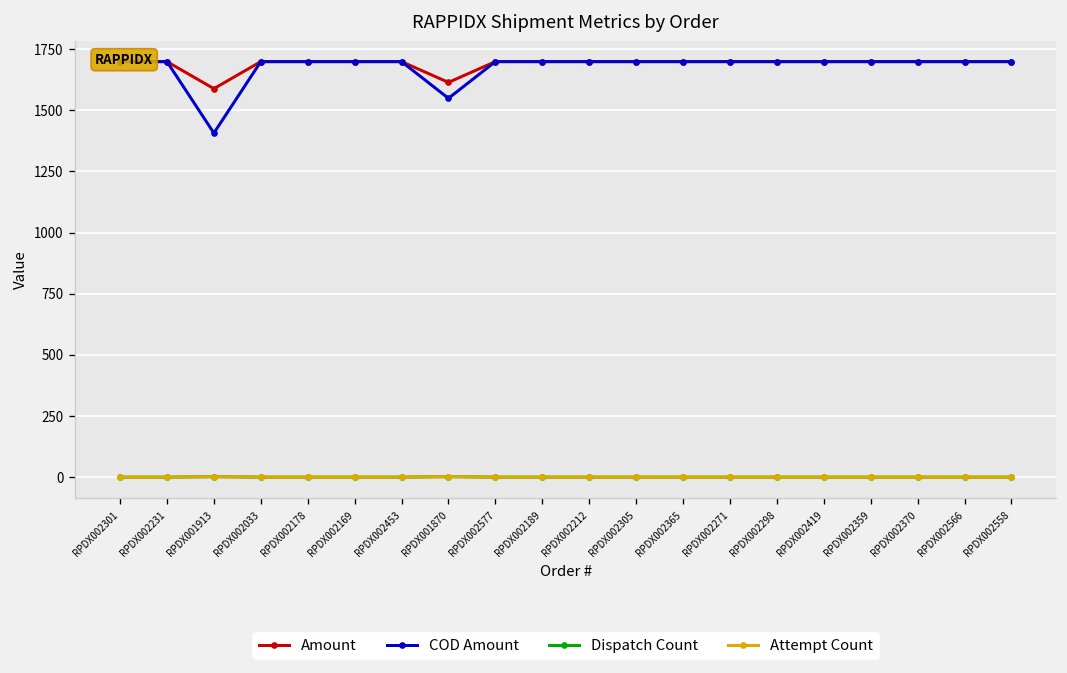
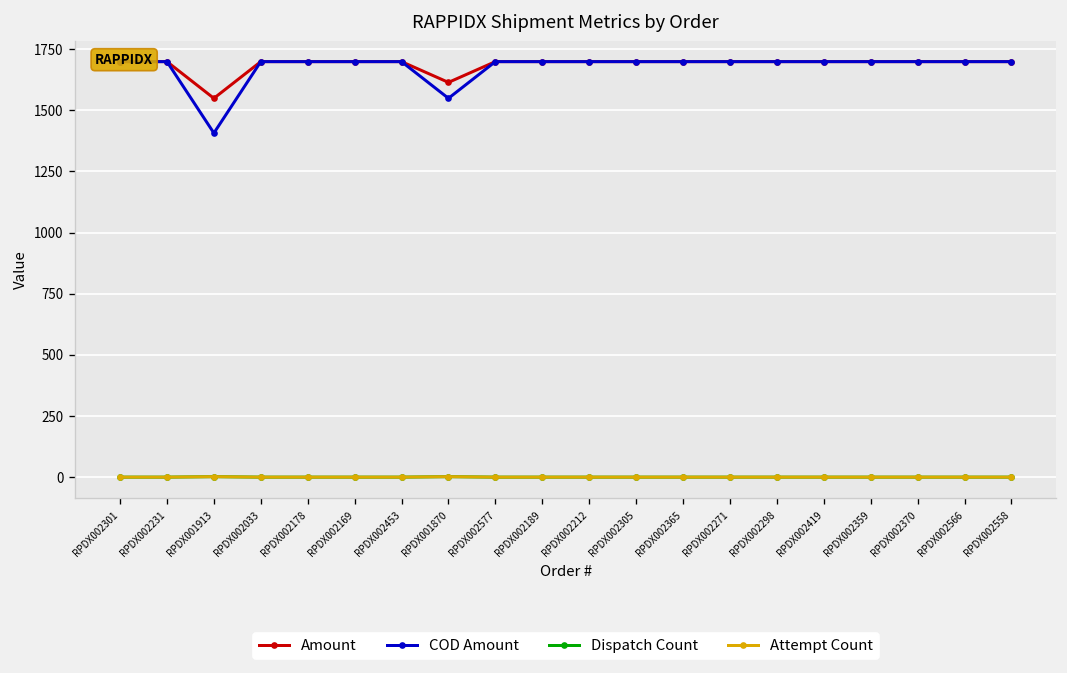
  {
    "Amount": {
-     "RPDX001913": 1590,
+     "RPDX001913": 1550,
      "RPDX001870": 1610
    },
    "COD Amount": {
      "RPDX001913": 1410,
      "RPDX001870": 1550
    },
    "Attempt Count": {
      "RPDX002301": 0,
      "RPDX002231": 0,
      "RPDX001913": 0,
      "RPDX002033": 0,
      "RPDX002178": 0,
      "RPDX002169": 0,
      "RPDX002453": 0,
      "RPDX001870": 0,
      "RPDX002577": 0,
      "RPDX002189": 0,
      "RPDX002212": 0,
      "RPDX002305": 0,
      "RPDX002365": 0,
      "RPDX002271": 0,
      "RPDX002298": 0,
      "RPDX002419": 0,
      "RPDX002359": 0,
      "RPDX002370": 0,
      "RPDX002566": 0,
      "RPDX002558": 0
    }
  }
